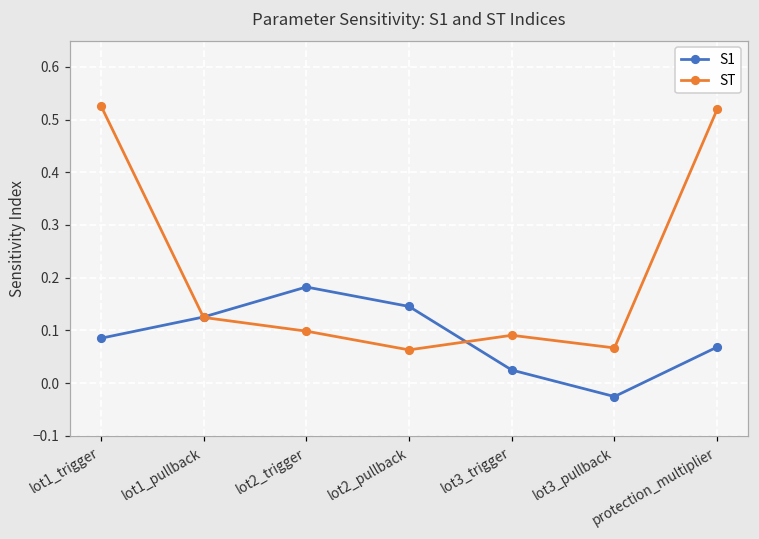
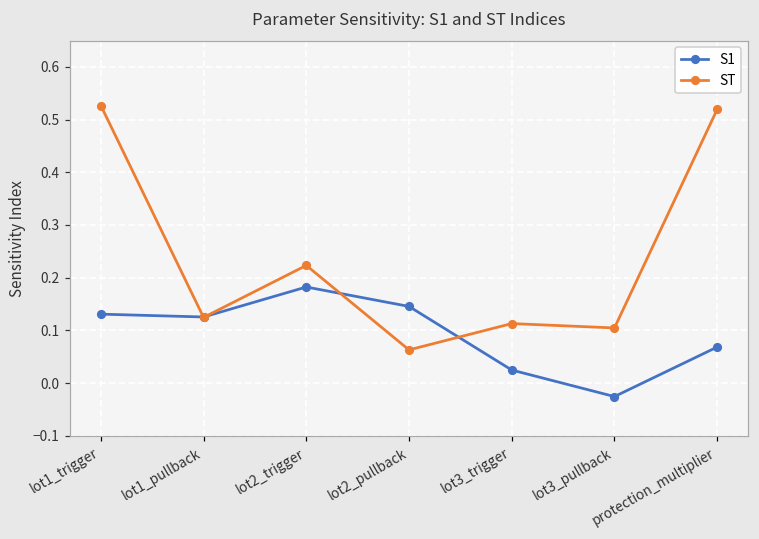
  {
    "S1": {
-     "lot1_trigger": 0.09,
+     "lot1_trigger": 0.13,
      "lot2_trigger": 0.18,
      "lot2_pullback": 0.15,
      "lot3_trigger": 0.02,
      "lot3_pullback": -0.03,
      "protection_multiplier": 0.07
    },
    "ST": {
      "lot1_trigger": 0.53,
-     "lot2_trigger": 0.10,
+     "lot2_trigger": 0.22,
      "lot2_pullback": 0.06,
-     "lot3_trigger": 0.09,
-     "lot3_pullback": 0.07,
+     "lot3_trigger": 0.11,
+     "lot3_pullback": 0.10,
      "protection_multiplier": 0.52
    }
  }
